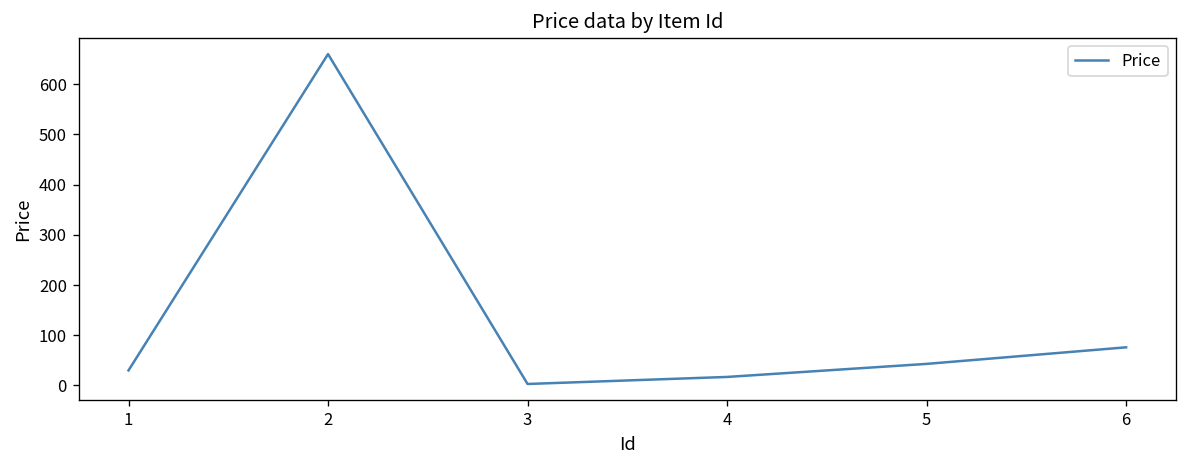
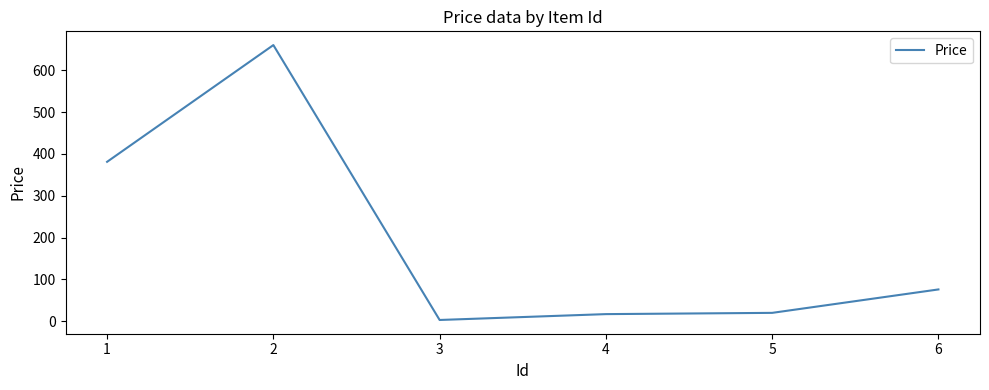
  {
-   "1": 30,
+   "1": 380,
    "2": 660,
    "3": 0,
    "4": 20,
-   "5": 40,
+   "5": 20,
    "6": 80
  }
